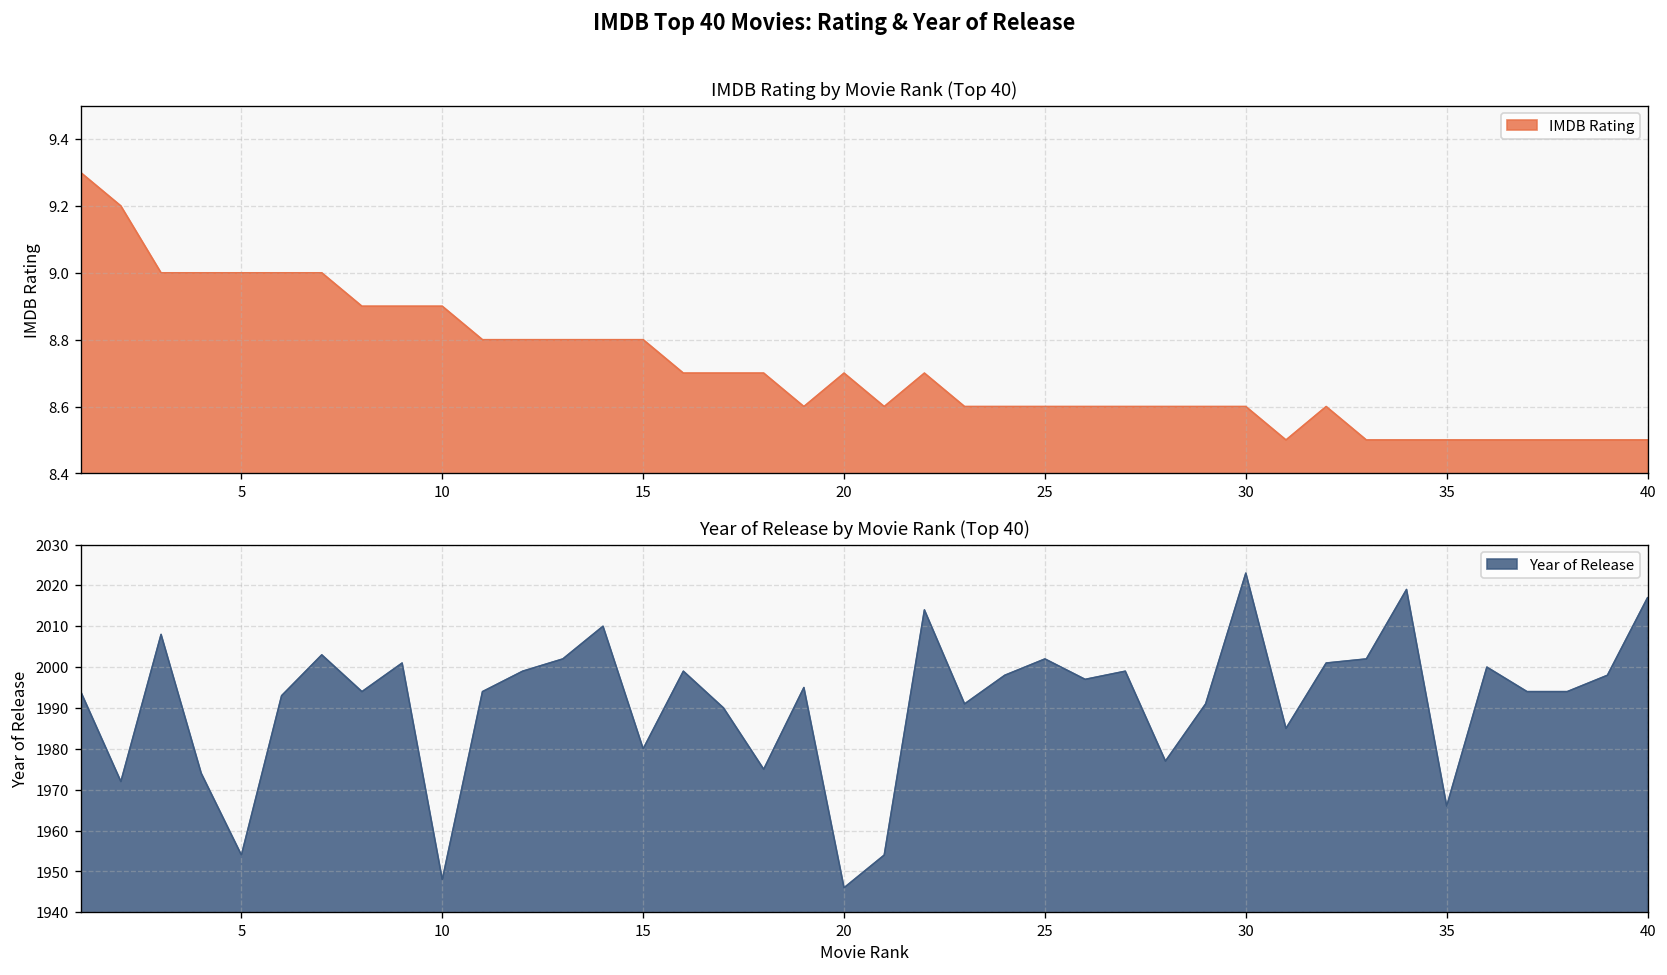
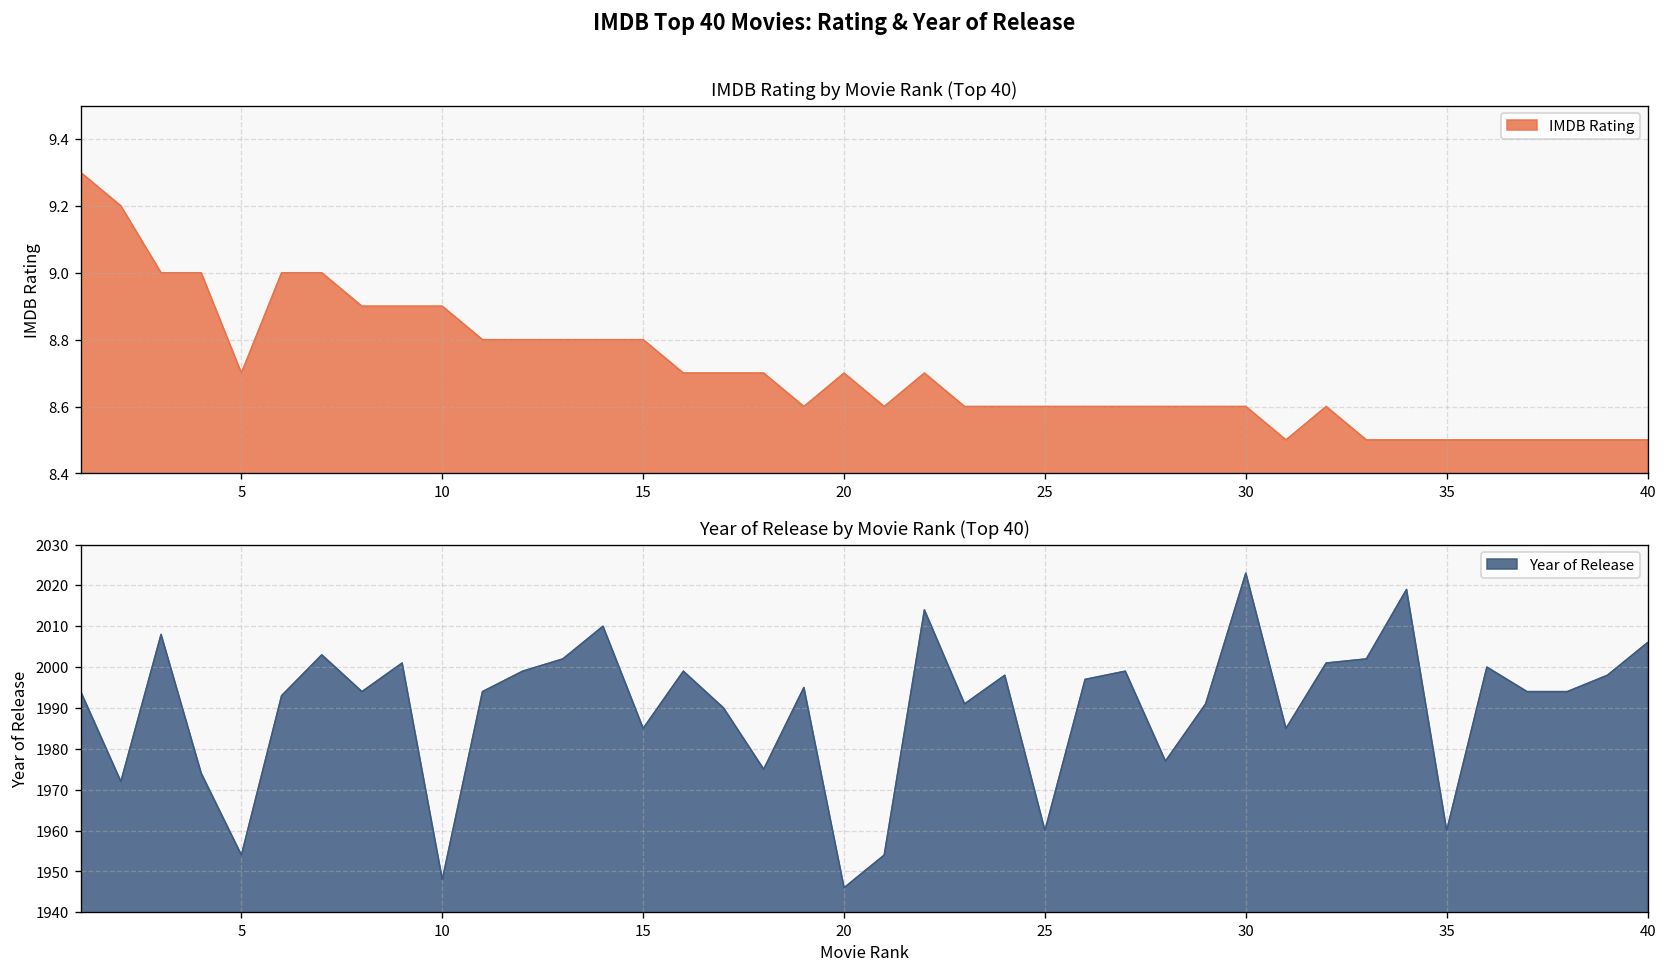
  {
    "IMDB Rating by Movie Rank (Top 40)": {
-     "5": 9.0,
+     "5": 8.7,
      "10": 8.9,
      "15": 8.8,
      "20": 8.7,
      "25": 8.6,
      "30": 8.6,
      "35": 8.5,
      "40": 8.5
    },
    "Year of Release by Movie Rank (Top 40)": {
      "5": 1954,
      "10": 1948,
-     "15": 1980,
+     "15": 1985,
      "20": 1946,
-     "25": 2002,
+     "25": 1960,
      "30": 2023,
-     "35": 1966,
-     "40": 2017
+     "35": 1960,
+     "40": 2006
    }
  }
